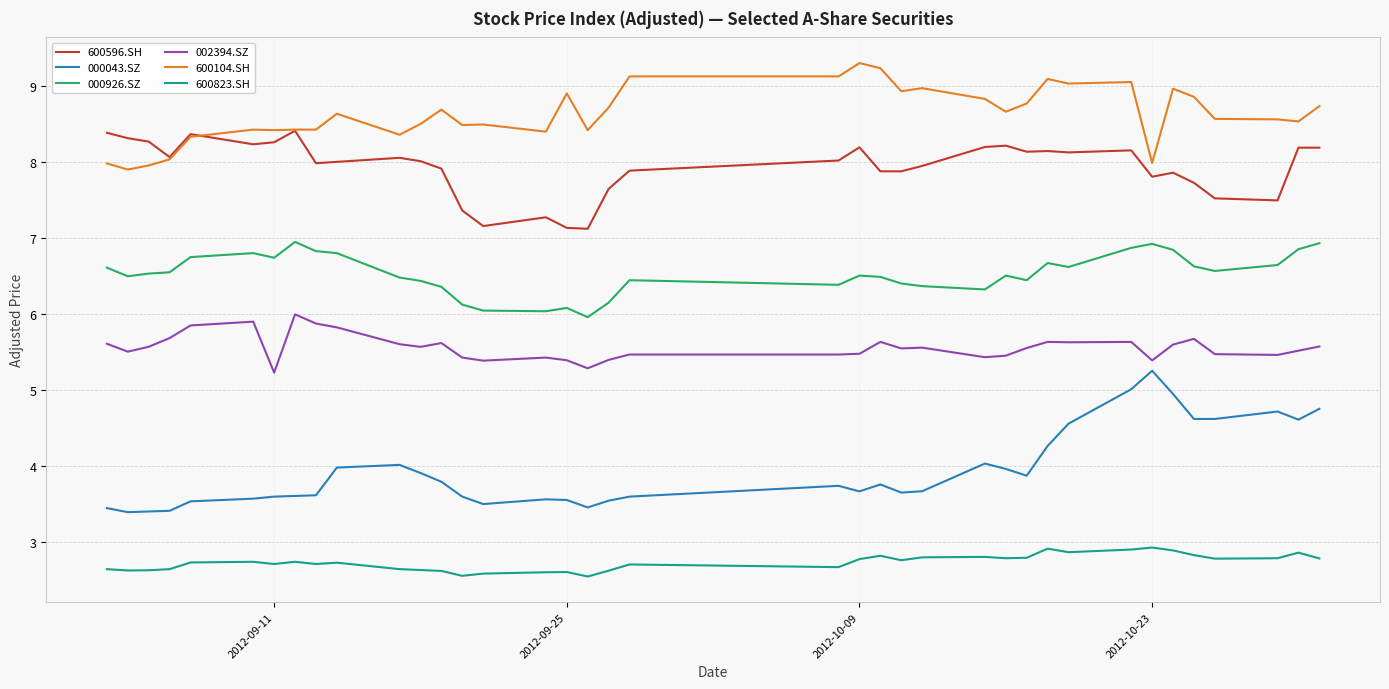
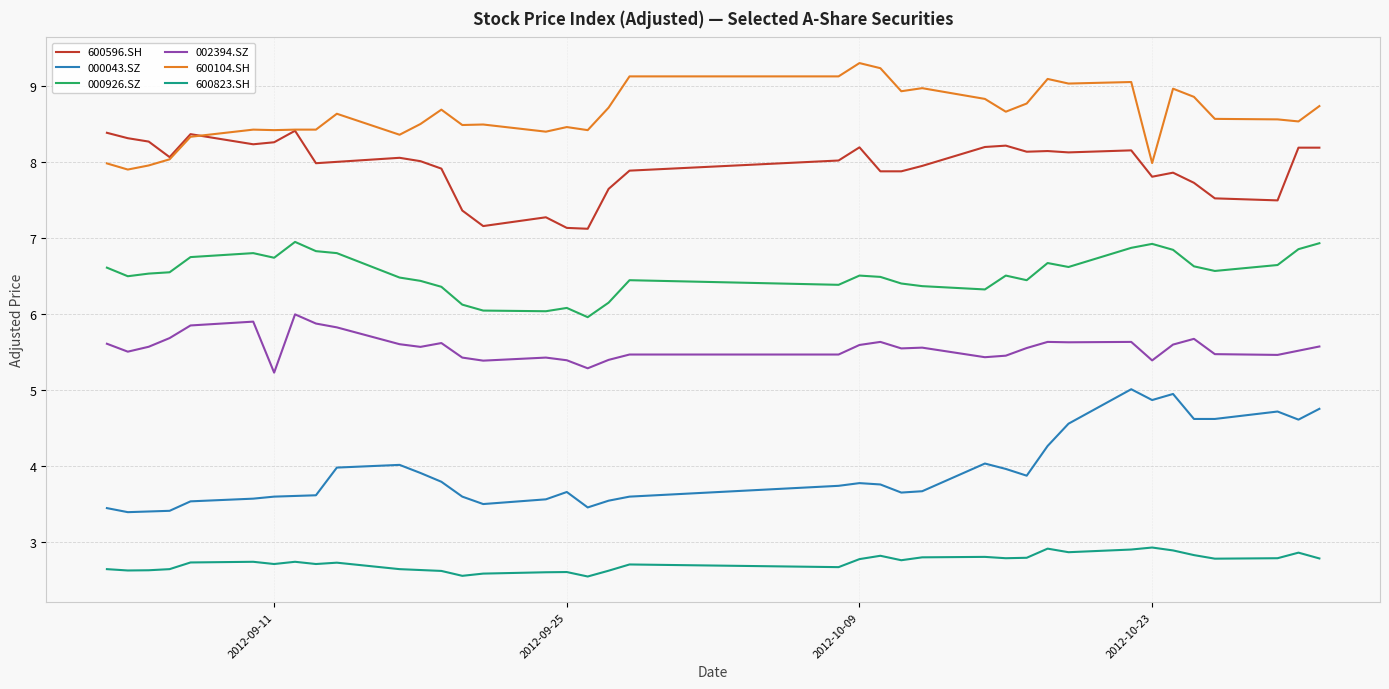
  {
    "600596.SH": {
      "2012-09-11": 8.3,
      "2012-09-25": 7.1,
      "2012-10-09": 8.2,
      "2012-10-23": 7.8
    },
    "000043.SZ": {
      "2012-09-11": 3.6,
-     "2012-09-25": 3.5,
-     "2012-10-09": 3.7,
-     "2012-10-23": 5.3
+     "2012-09-25": 3.7,
+     "2012-10-09": 3.8,
+     "2012-10-23": 4.9
    },
    "002394.SZ": {
      "2012-09-11": 5.2,
      "2012-09-25": 5.4,
-     "2012-10-09": 5.5,
+     "2012-10-09": 5.6,
      "2012-10-23": 5.4
    },
    "600104.SH": {
      "2012-09-11": 8.4,
-     "2012-09-25": 8.9,
+     "2012-09-25": 8.5,
      "2012-10-09": 9.3,
      "2012-10-23": 8.0
    }
  }
